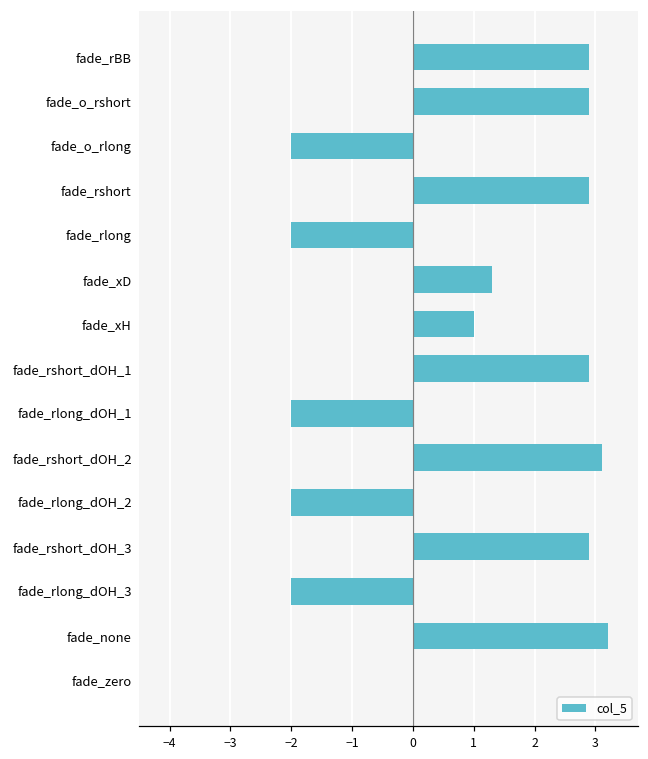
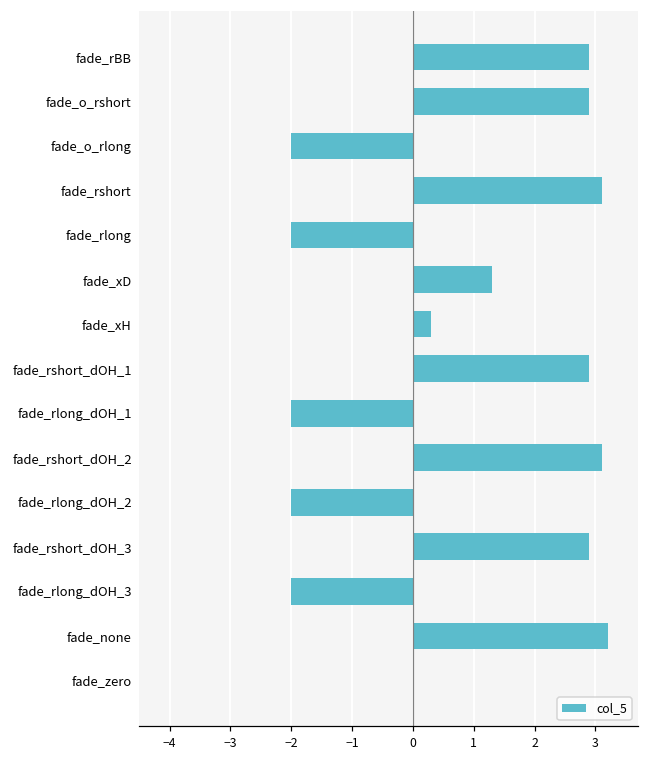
  {
    "fade_rBB": 2.9,
    "fade_o_rshort": 2.9,
    "fade_o_rlong": -2.0,
-   "fade_rshort": 2.9,
+   "fade_rshort": 3.1,
    "fade_rlong": -2.0,
    "fade_xD": 1.3,
-   "fade_xH": 1.0,
+   "fade_xH": 0.3,
    "fade_rshort_dOH_1": 2.9,
    "fade_rlong_dOH_1": -2.0,
    "fade_rshort_dOH_2": 3.1,
    "fade_rlong_dOH_2": -2.0,
    "fade_rshort_dOH_3": 2.9,
    "fade_rlong_dOH_3": -2.0,
    "fade_none": 3.2,
    "fade_zero": 0.0
  }
